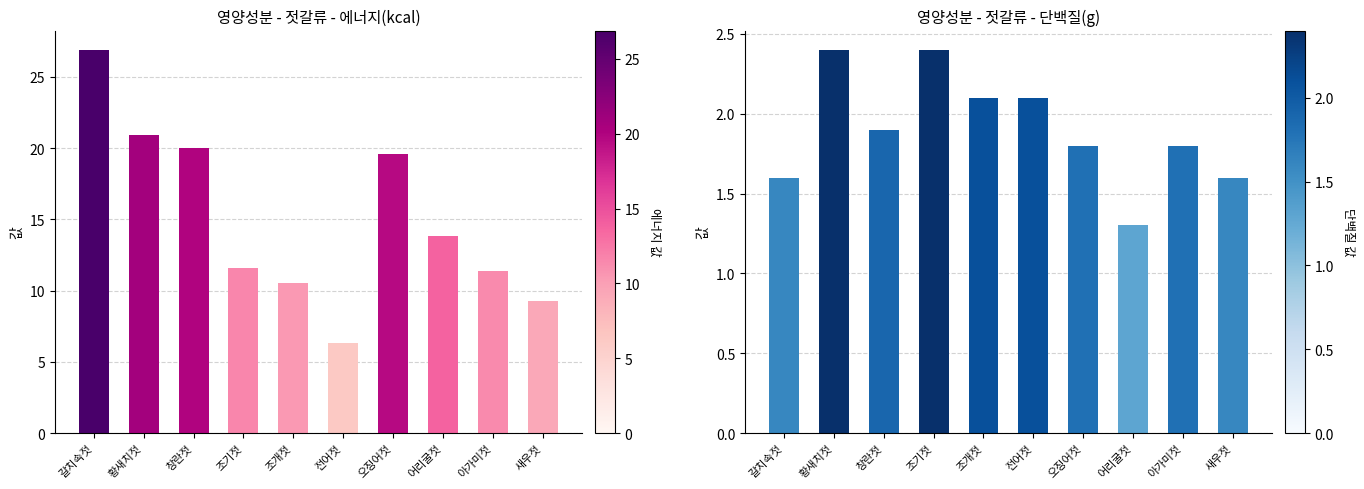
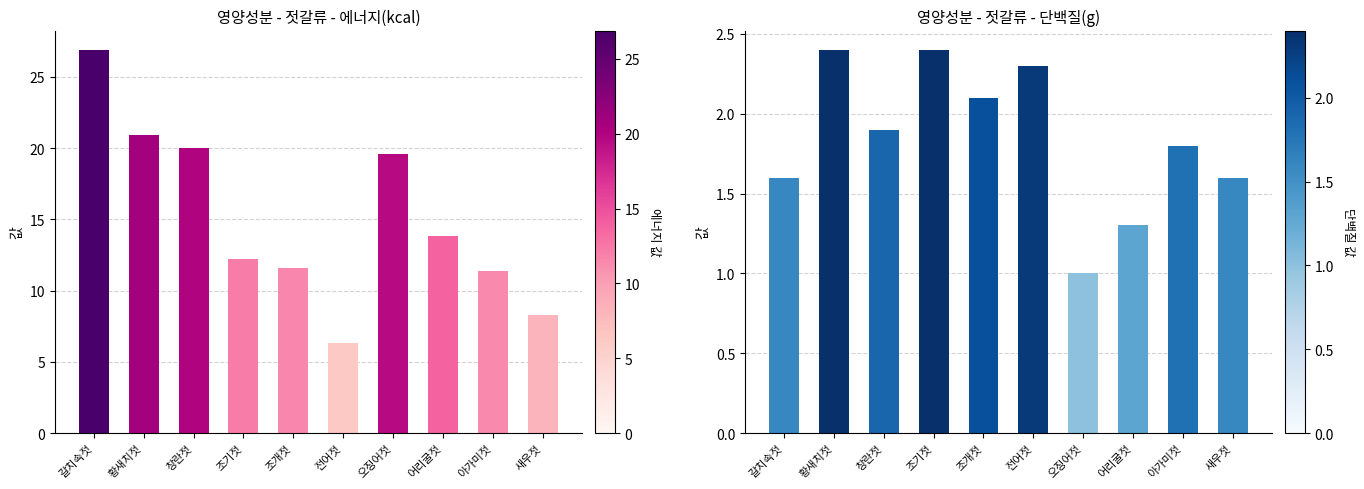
  {
    "영양성분 - 젓갈류 - 에너지(kcal)": {
      "갈치속젓": 26.9,
      "황새치젓": 20.9,
      "창란젓": 20.0,
-     "조기젓": 11.6,
-     "조개젓": 10.5,
+     "조기젓": 12.2,
+     "조개젓": 11.6,
      "전어젓": 6.3,
      "오징어젓": 19.6,
      "어리굴젓": 13.8,
      "아가미젓": 11.4,
-     "새우젓": 9.3
+     "새우젓": 8.3
    },
    "영양성분 - 젓갈류 - 단백질(g)": {
      "갈치속젓": 1.6,
      "황새치젓": 2.4,
      "창란젓": 1.9,
      "조기젓": 2.4,
      "조개젓": 2.1,
-     "전어젓": 2.1,
-     "오징어젓": 1.8,
+     "전어젓": 2.3,
+     "오징어젓": 1.0,
      "어리굴젓": 1.3,
      "아가미젓": 1.8,
      "새우젓": 1.6
    }
  }
